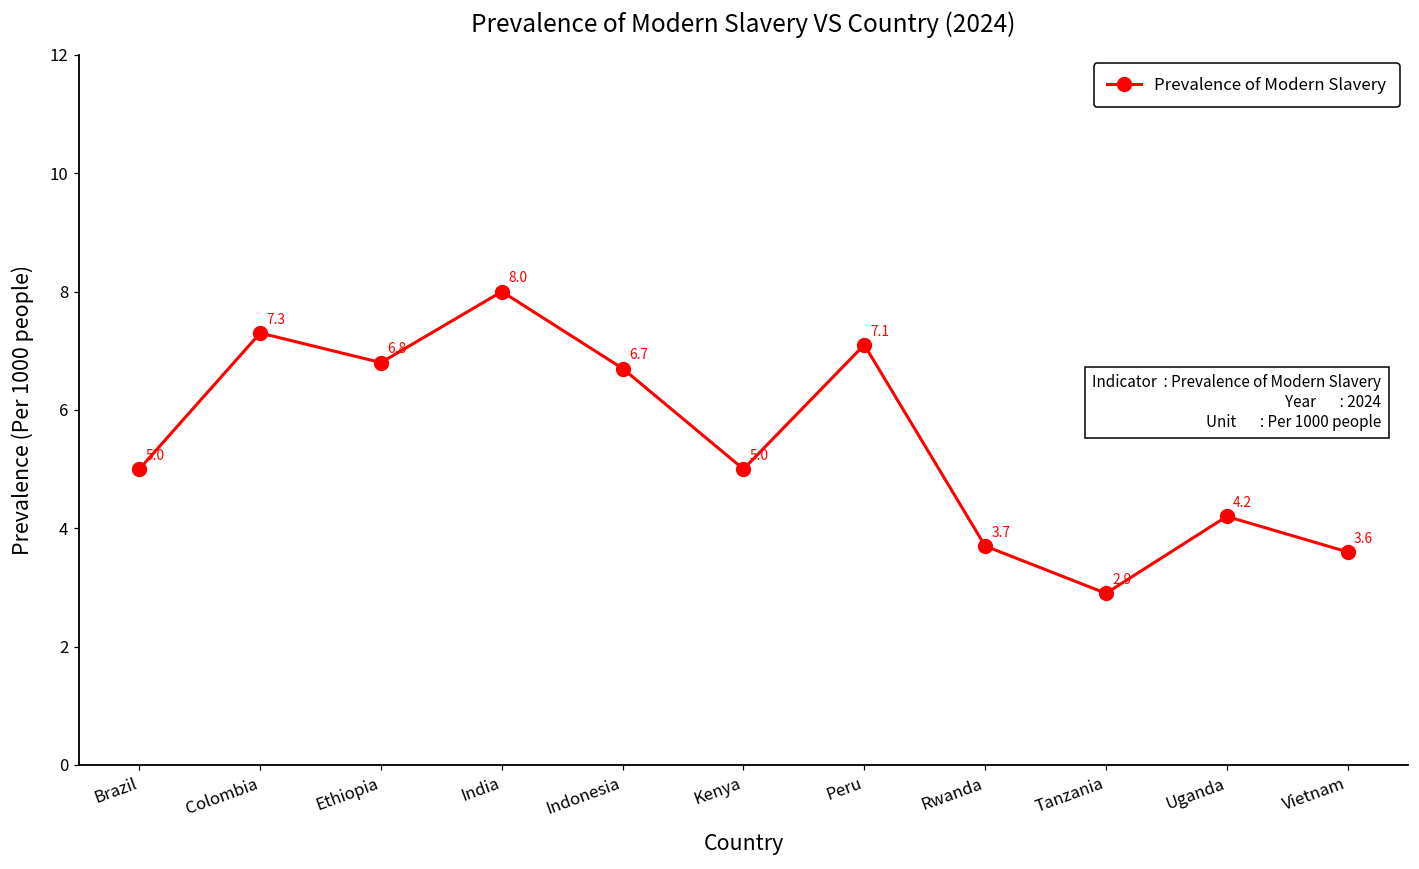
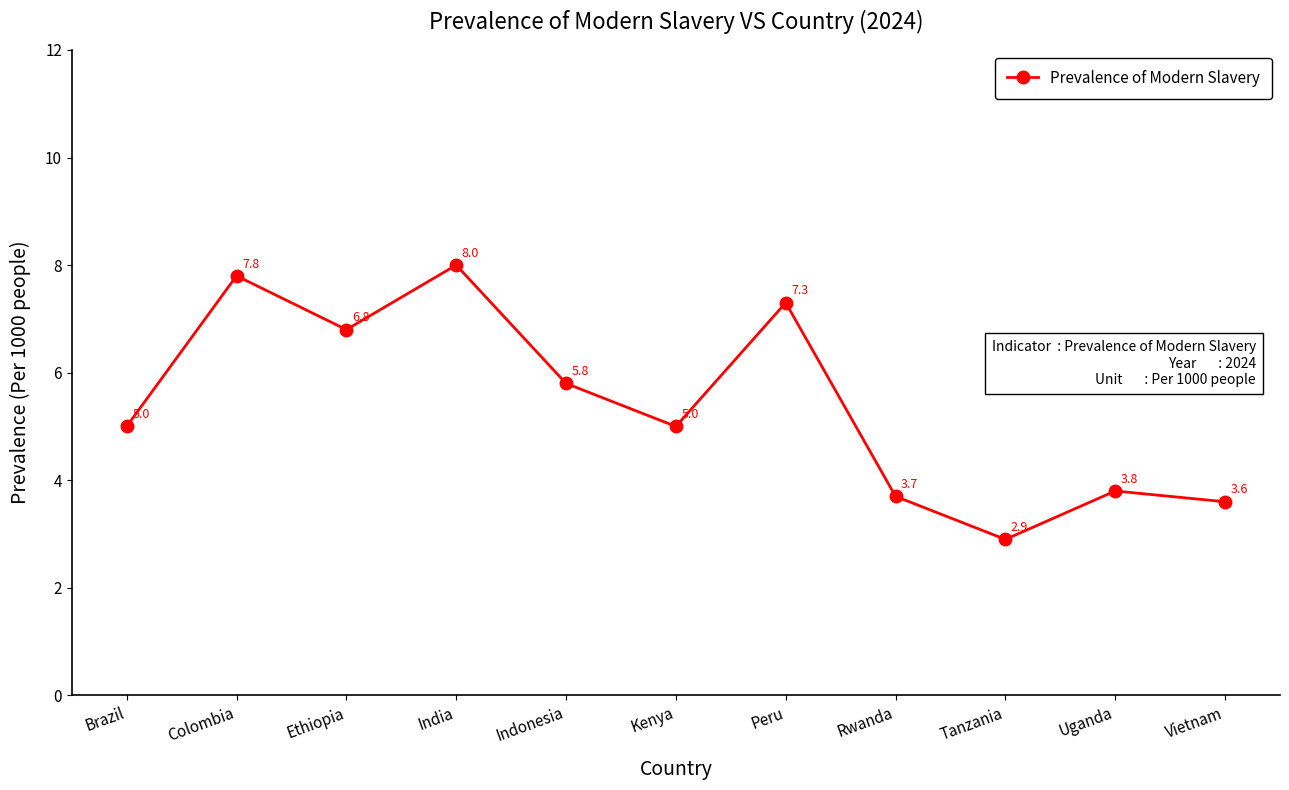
  {
    "Brazil": 5.0,
-   "Colombia": 7.3,
+   "Colombia": 7.8,
    "Ethiopia": 6.8,
    "India": 8.0,
-   "Indonesia": 6.7,
+   "Indonesia": 5.8,
    "Kenya": 5.0,
-   "Peru": 7.1,
+   "Peru": 7.3,
    "Rwanda": 3.7,
    "Tanzania": 2.9,
-   "Uganda": 4.2,
+   "Uganda": 3.8,
    "Vietnam": 3.6
  }
